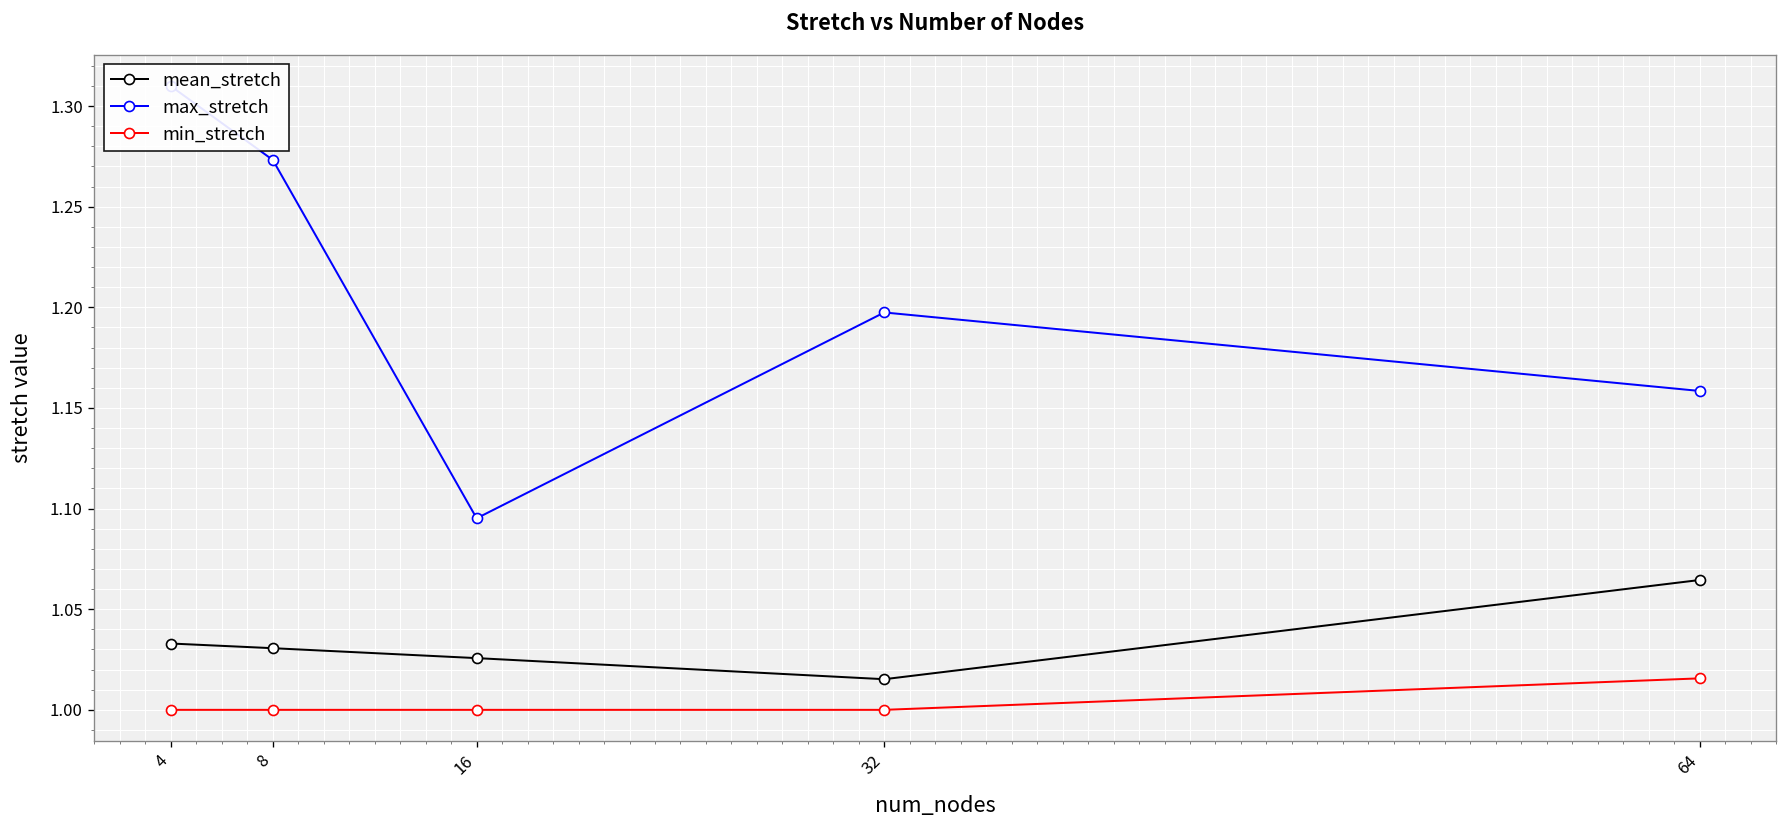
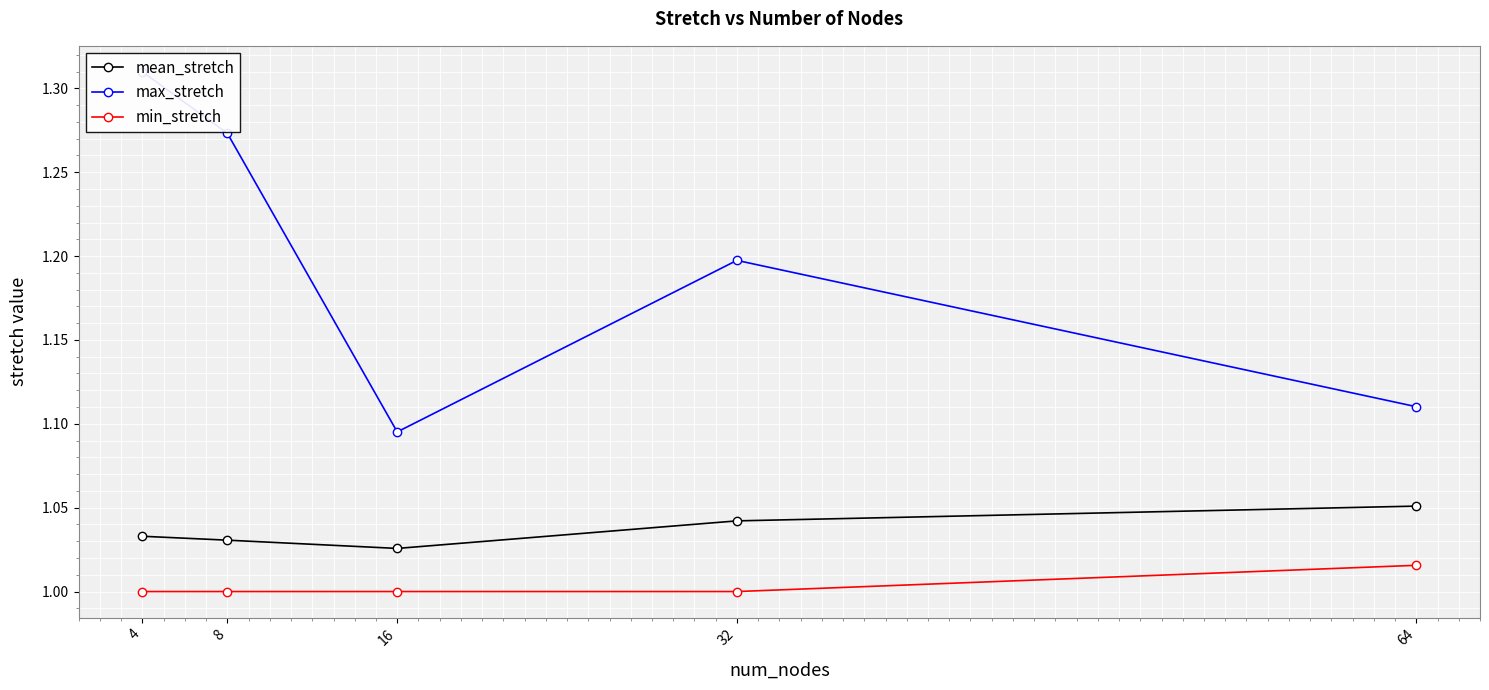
  {
    "mean_stretch": {
      "4": 1.033,
      "8": 1.031,
      "16": 1.026,
-     "32": 1.015,
-     "64": 1.065
+     "32": 1.042,
+     "64": 1.051
    },
    "max_stretch": {
      "8": 1.273,
      "16": 1.095,
      "32": 1.197,
-     "64": 1.158
+     "64": 1.110
    },
    "min_stretch": {
      "4": 1.000,
      "8": 1.000,
      "16": 1.000,
      "32": 1.000,
      "64": 1.016
    }
  }
